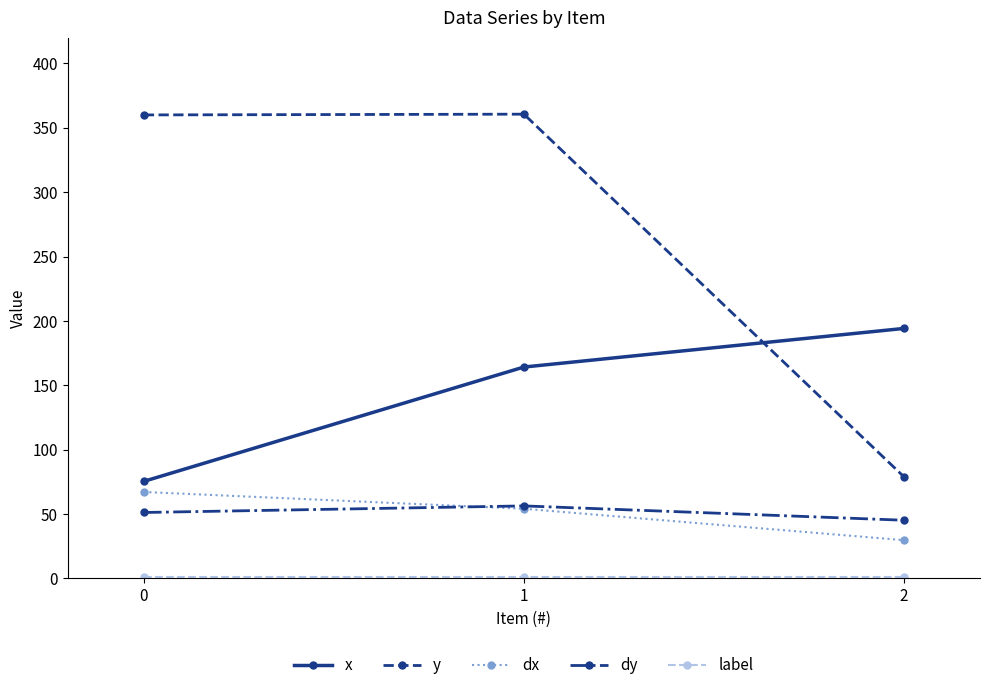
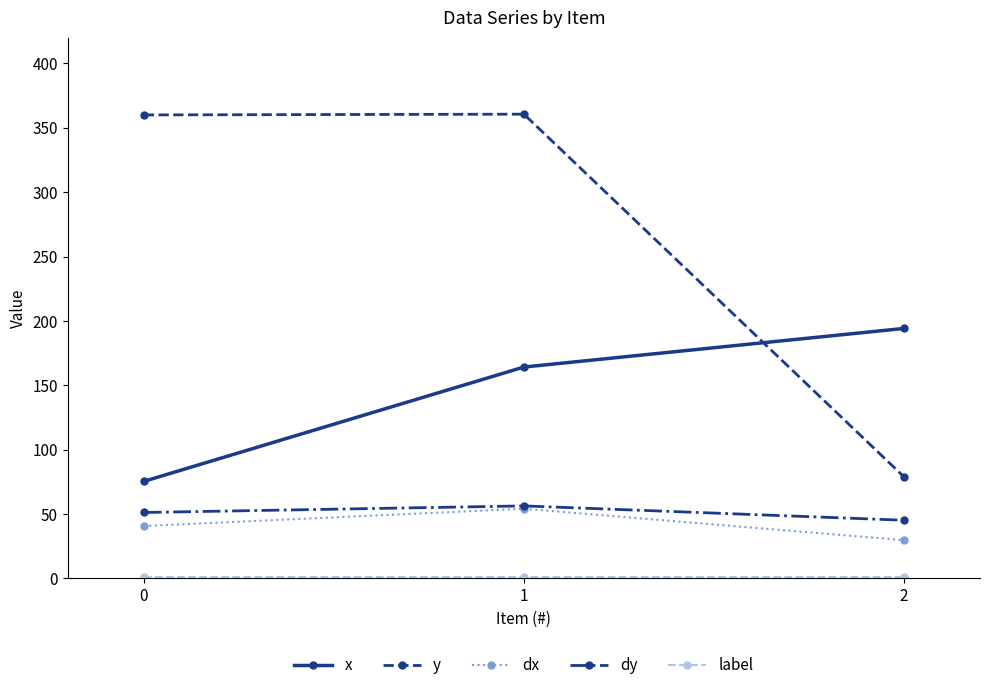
  {
    "dx": {
-     "0": 67,
+     "0": 41,
      "1": 54,
      "2": 30
    },
    "label": {
      "0": 1,
      "1": 1,
      "2": 1
    }
  }
